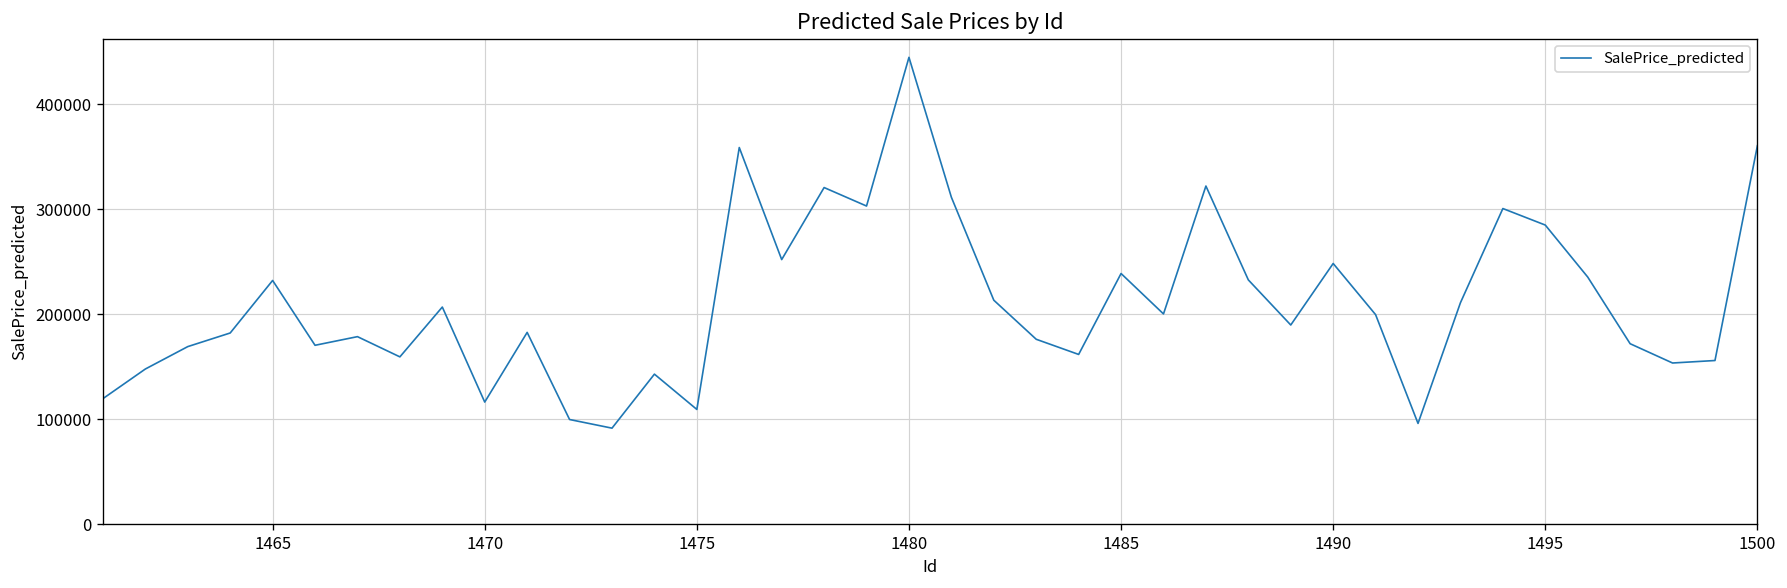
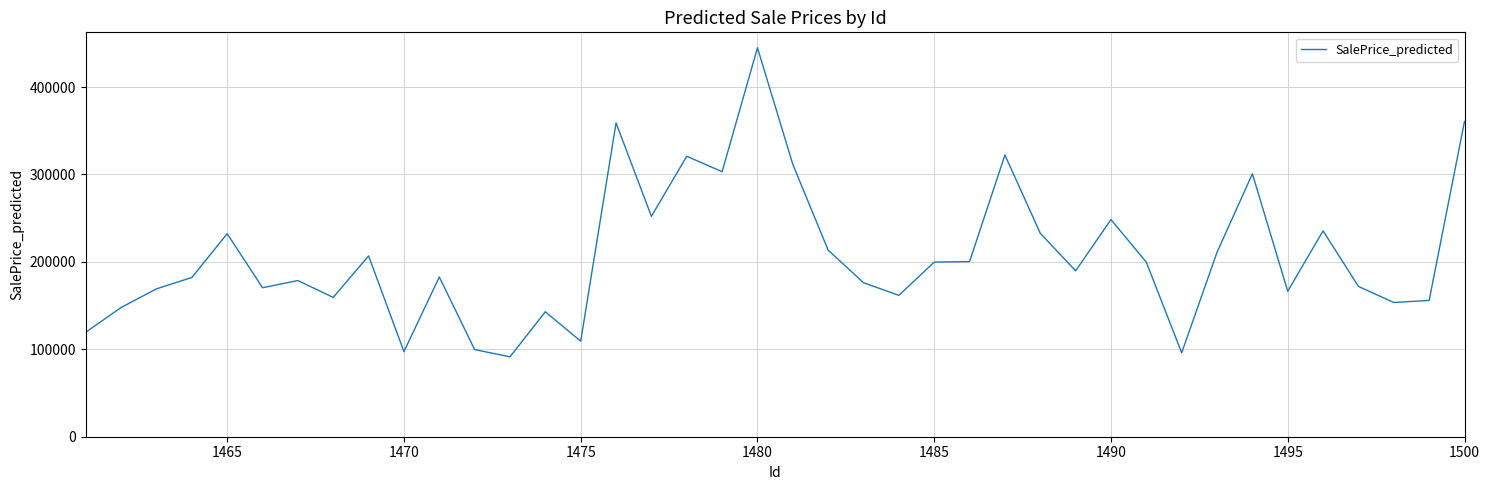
  {
    "1465": 230000,
-   "1470": 120000,
+   "1470": 100000,
    "1475": 110000,
    "1480": 440000,
-   "1485": 240000,
+   "1485": 200000,
    "1490": 250000,
-   "1495": 290000,
+   "1495": 170000,
    "1500": 360000
  }
